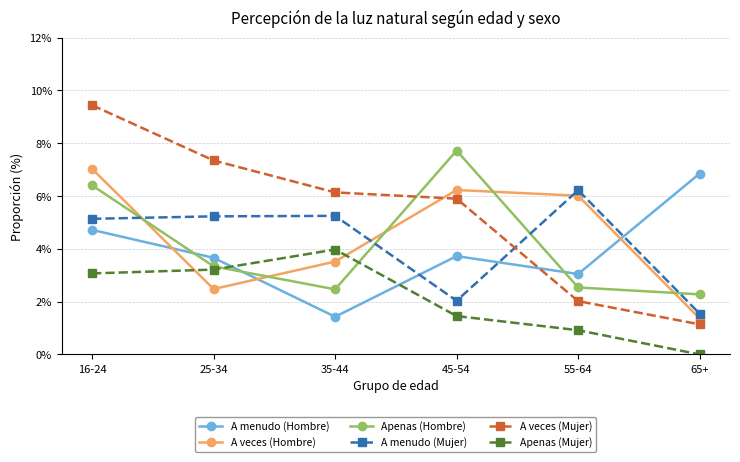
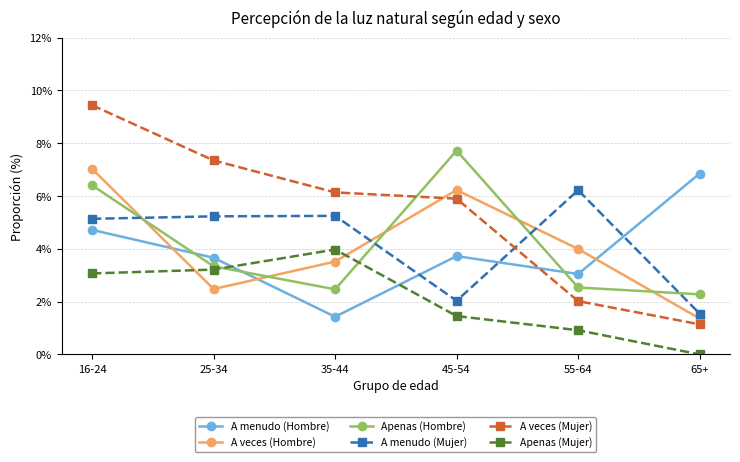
  {
    "A menudo (Hombre)": {
      "16-24": "4.7%",
      "25-34": "3.7%",
      "35-44": "1.4%",
      "45-54": "3.7%",
      "55-64": "3.0%",
      "65+": "6.9%"
    },
    "A veces (Hombre)": {
      "16-24": "7.0%",
      "25-34": "2.5%",
      "35-44": "3.5%",
      "45-54": "6.2%",
-     "55-64": "6.0%",
+     "55-64": "4.0%",
      "65+": "1.4%"
    },
    "Apenas (Hombre)": {
      "16-24": "6.4%",
      "25-34": "3.3%",
      "35-44": "2.5%",
      "45-54": "7.7%",
      "55-64": "2.5%",
      "65+": "2.3%"
    },
    "A menudo (Mujer)": {
      "16-24": "5.1%",
      "25-34": "5.2%",
      "35-44": "5.2%",
      "45-54": "2.0%",
      "55-64": "6.2%",
      "65+": "1.5%"
    },
    "A veces (Mujer)": {
      "16-24": "9.4%",
      "25-34": "7.3%",
      "35-44": "6.1%",
      "45-54": "5.9%",
      "55-64": "2.0%",
      "65+": "1.1%"
    },
    "Apenas (Mujer)": {
      "16-24": "3.1%",
      "25-34": "3.2%",
      "35-44": "4.0%",
      "45-54": "1.5%",
      "55-64": "0.9%",
      "65+": "0.0%"
    }
  }
